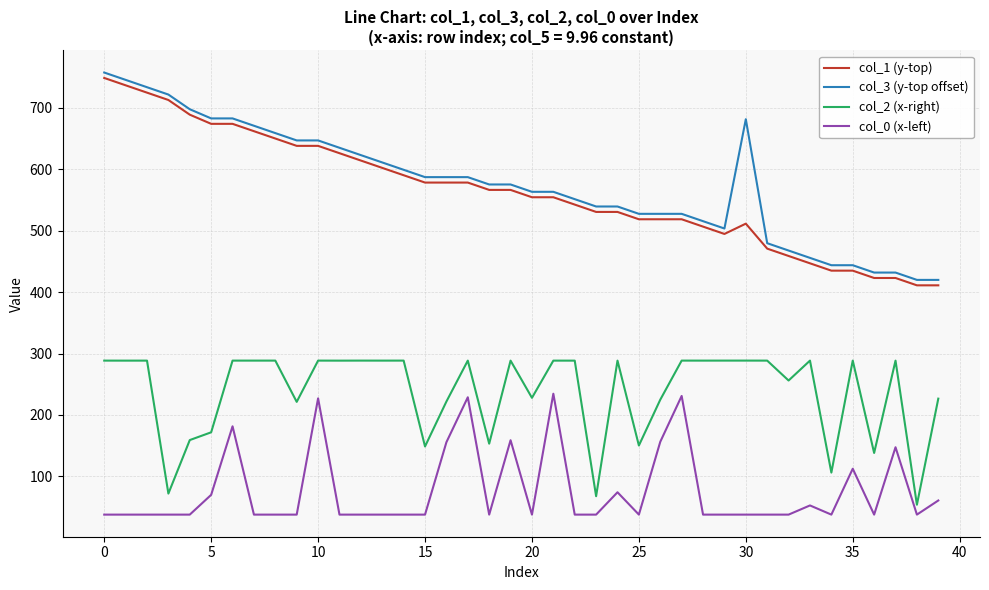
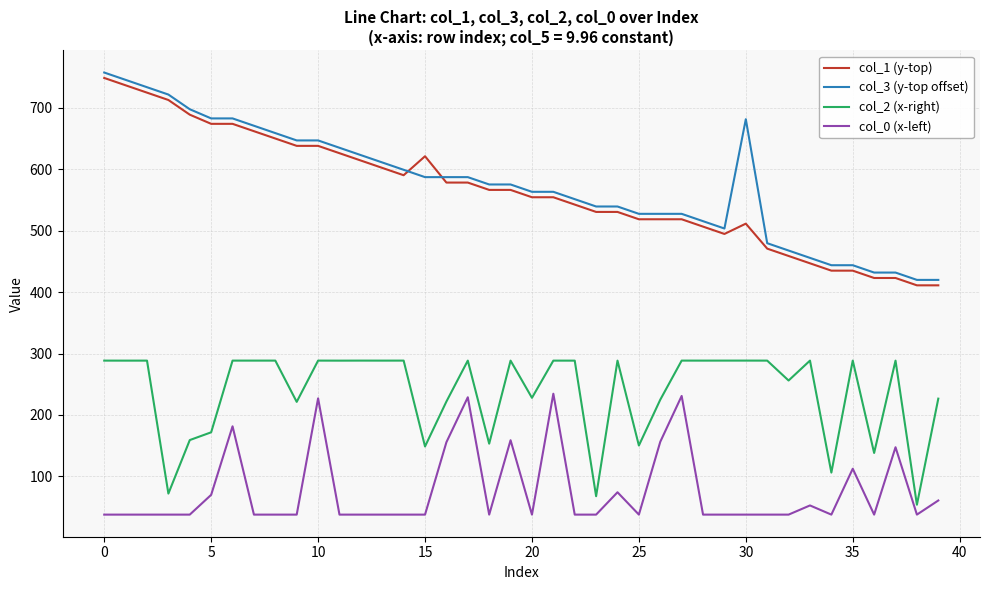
  {
    "col_1 (y-top)": {
      "0": 750,
      "5": 670,
      "10": 640,
-     "15": 580,
+     "15": 620,
      "20": 550,
      "25": 520,
      "30": 510,
      "35": 430
    },
    "col_3 (y-top offset)": {
      "0": 760,
      "5": 680,
      "10": 650,
      "15": 590,
      "20": 560,
      "25": 530,
      "30": 680,
      "35": 440
    },
    "col_2 (x-right)": {
      "0": 290,
      "5": 170,
      "10": 290,
      "15": 150,
      "20": 230,
      "25": 150,
      "30": 290,
      "35": 290
    },
    "col_0 (x-left)": {
      "0": 40,
      "5": 70,
      "10": 230,
      "15": 40,
      "20": 40,
      "25": 40,
      "30": 40,
      "35": 110
    }
  }
